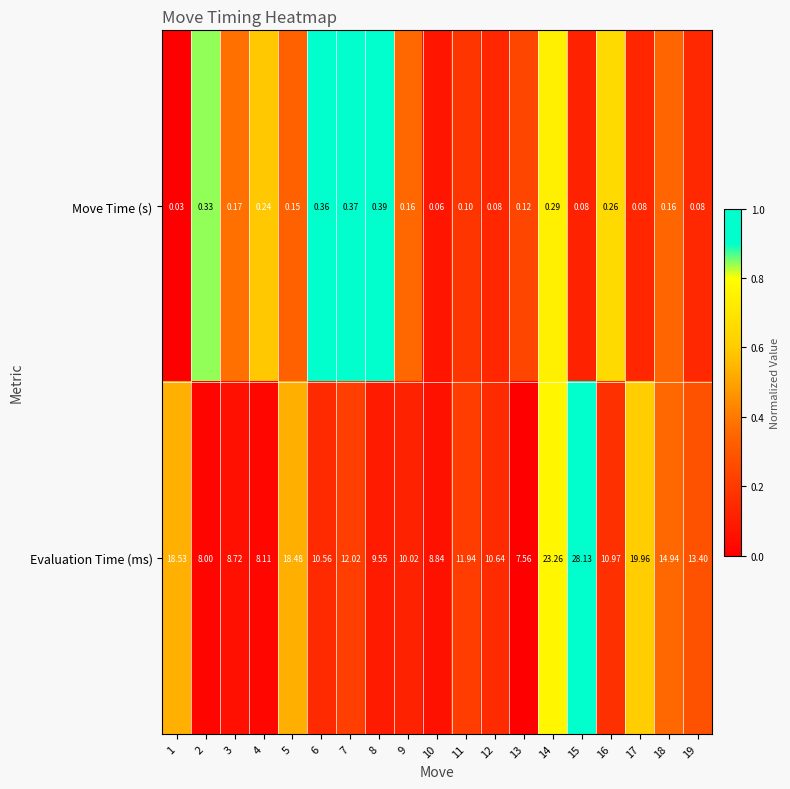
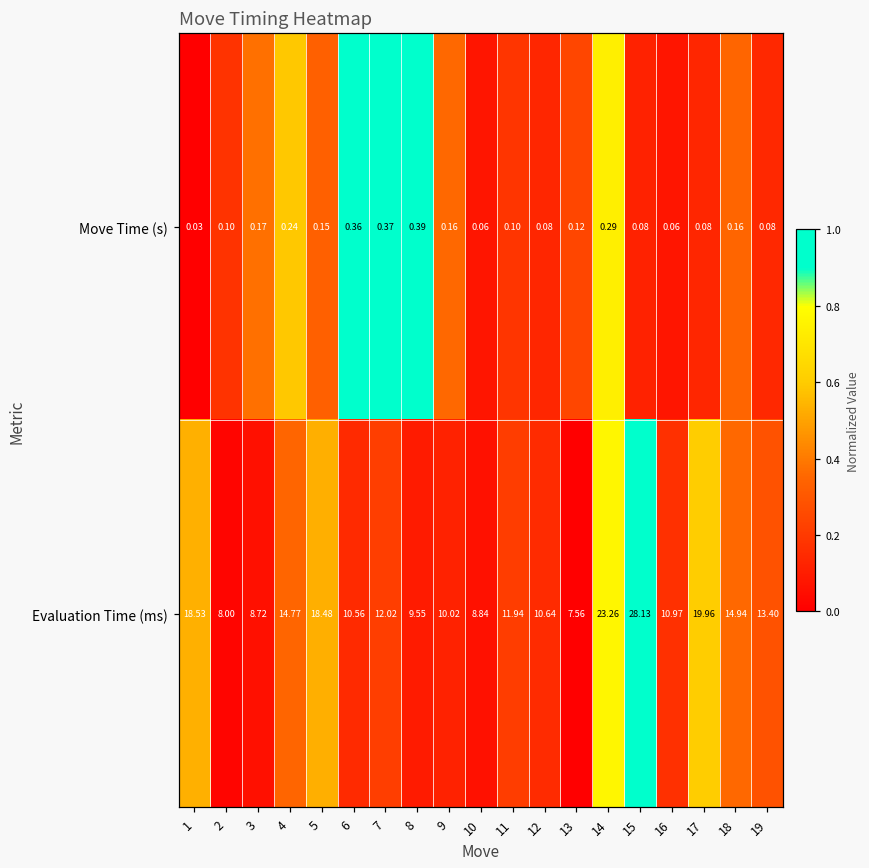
  {
    "Move Time (s)": {
      "1": 0.03,
-     "2": 0.33,
+     "2": 0.10,
      "3": 0.17,
      "4": 0.24,
      "5": 0.15,
      "6": 0.36,
      "7": 0.37,
      "8": 0.39,
      "9": 0.16,
      "10": 0.06,
      "11": 0.10,
      "12": 0.08,
      "13": 0.12,
      "14": 0.29,
      "15": 0.08,
-     "16": 0.26,
+     "16": 0.06,
      "17": 0.08,
      "18": 0.16,
      "19": 0.08
    },
    "Evaluation Time (ms)": {
      "1": 18.53,
      "2": 8.00,
      "3": 8.72,
-     "4": 8.11,
+     "4": 14.77,
      "5": 18.48,
      "6": 10.56,
      "7": 12.02,
      "8": 9.55,
      "9": 10.02,
      "10": 8.84,
      "11": 11.94,
      "12": 10.64,
      "13": 7.56,
      "14": 23.26,
      "15": 28.13,
      "16": 10.97,
      "17": 19.96,
      "18": 14.94,
      "19": 13.40
    }
  }
